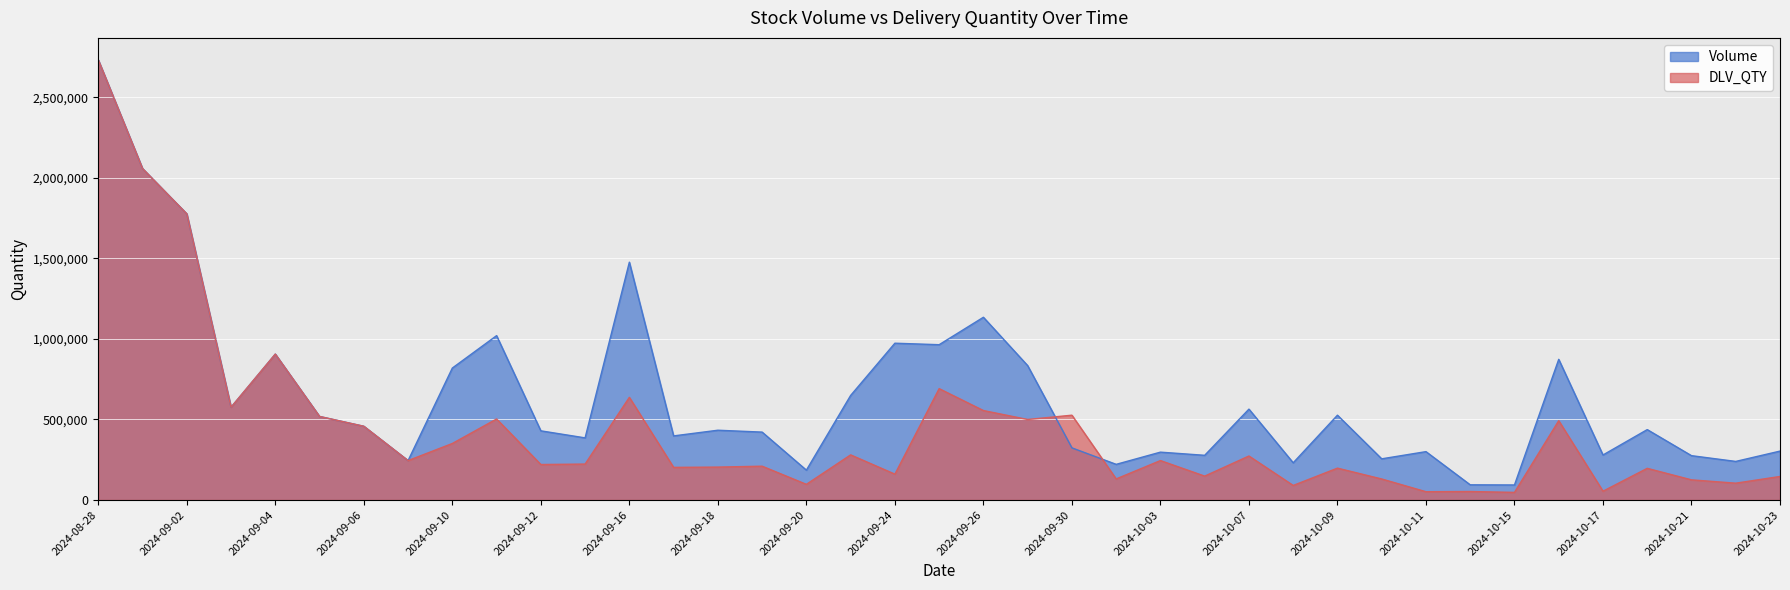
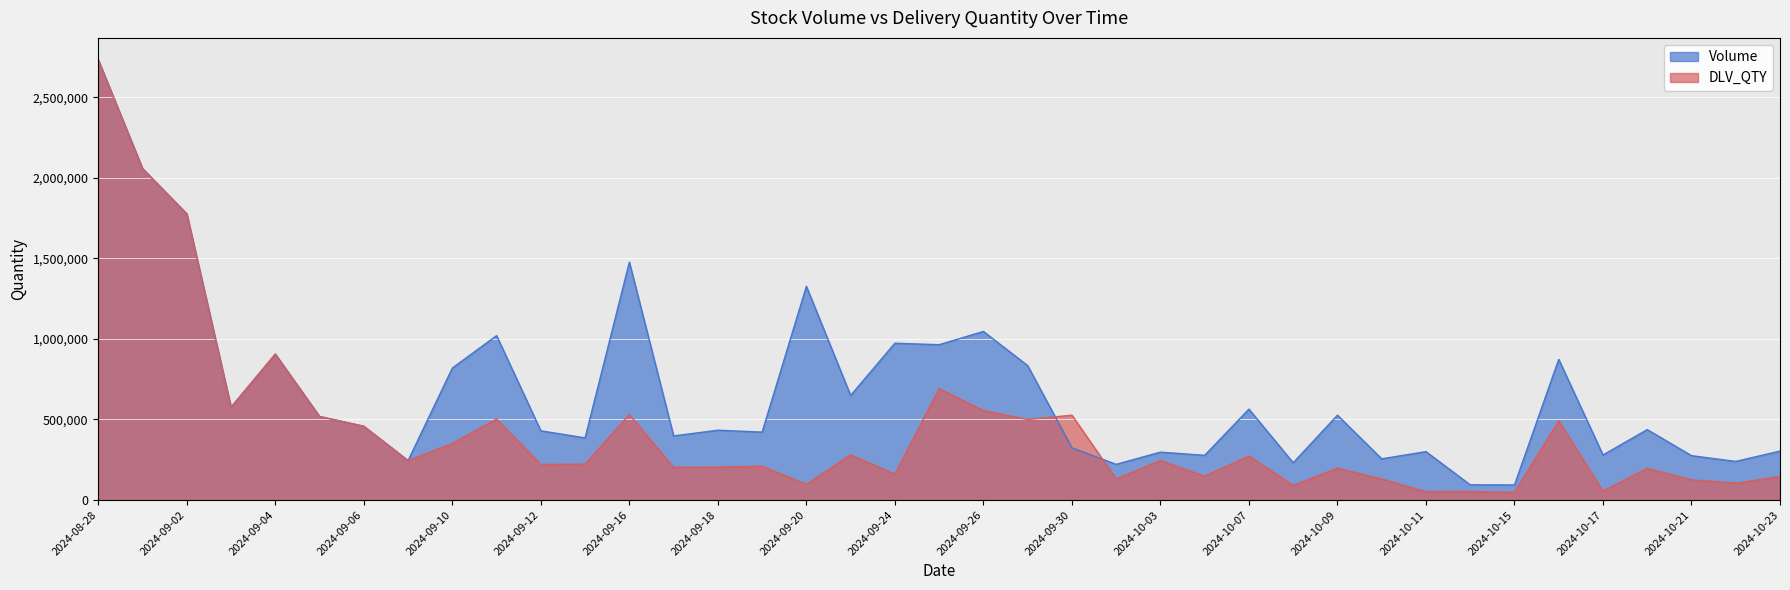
  {
    "Volume": {
      "2024-09-10": "820,000",
      "2024-09-12": "430,000",
      "2024-09-16": "1,480,000",
      "2024-09-18": "430,000",
-     "2024-09-20": "190,000",
+     "2024-09-20": "1,330,000",
      "2024-09-24": "970,000",
-     "2024-09-26": "1,130,000",
+     "2024-09-26": "1,050,000",
      "2024-09-30": "320,000",
      "2024-10-03": "300,000",
      "2024-10-07": "560,000",
      "2024-10-09": "530,000",
      "2024-10-11": "300,000",
      "2024-10-15": "90,000",
      "2024-10-17": "280,000",
      "2024-10-21": "280,000",
      "2024-10-23": "300,000"
    },
    "DLV_QTY": {
      "2024-09-10": "350,000",
      "2024-09-12": "220,000",
-     "2024-09-16": "640,000",
+     "2024-09-16": "530,000",
      "2024-09-18": "200,000",
      "2024-09-20": "100,000",
      "2024-09-24": "160,000",
      "2024-09-26": "560,000",
      "2024-09-30": "530,000",
      "2024-10-03": "240,000",
      "2024-10-07": "270,000",
      "2024-10-09": "200,000",
      "2024-10-11": "50,000",
      "2024-10-15": "50,000",
      "2024-10-17": "50,000",
      "2024-10-21": "130,000",
      "2024-10-23": "150,000"
    }
  }
